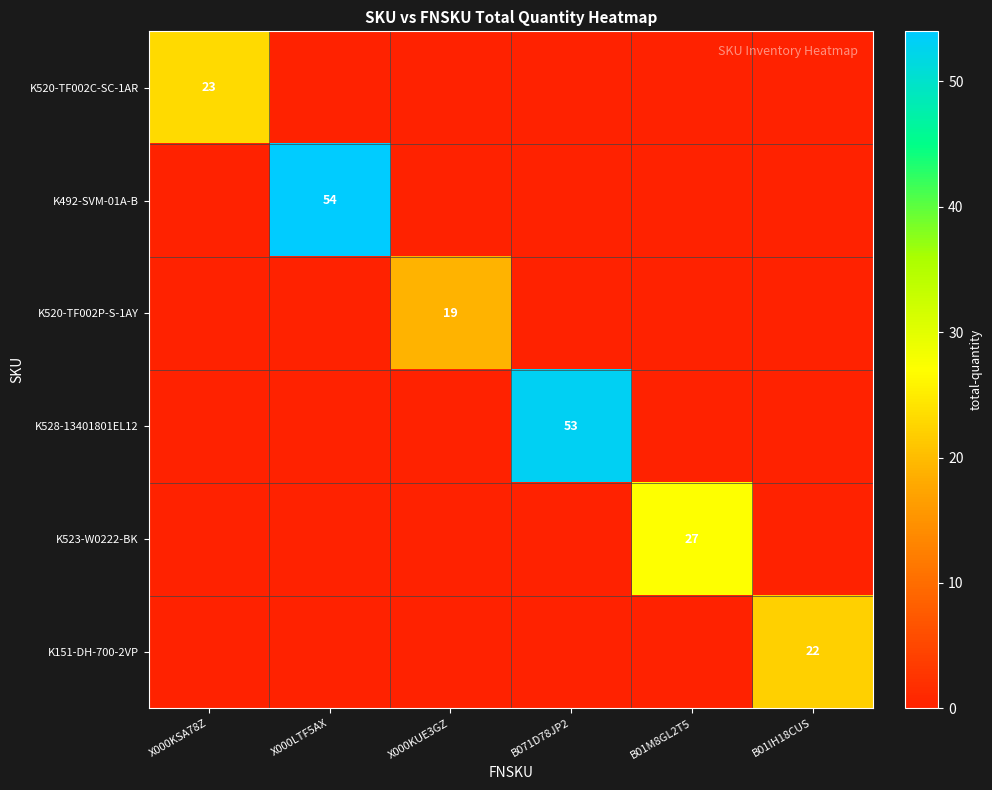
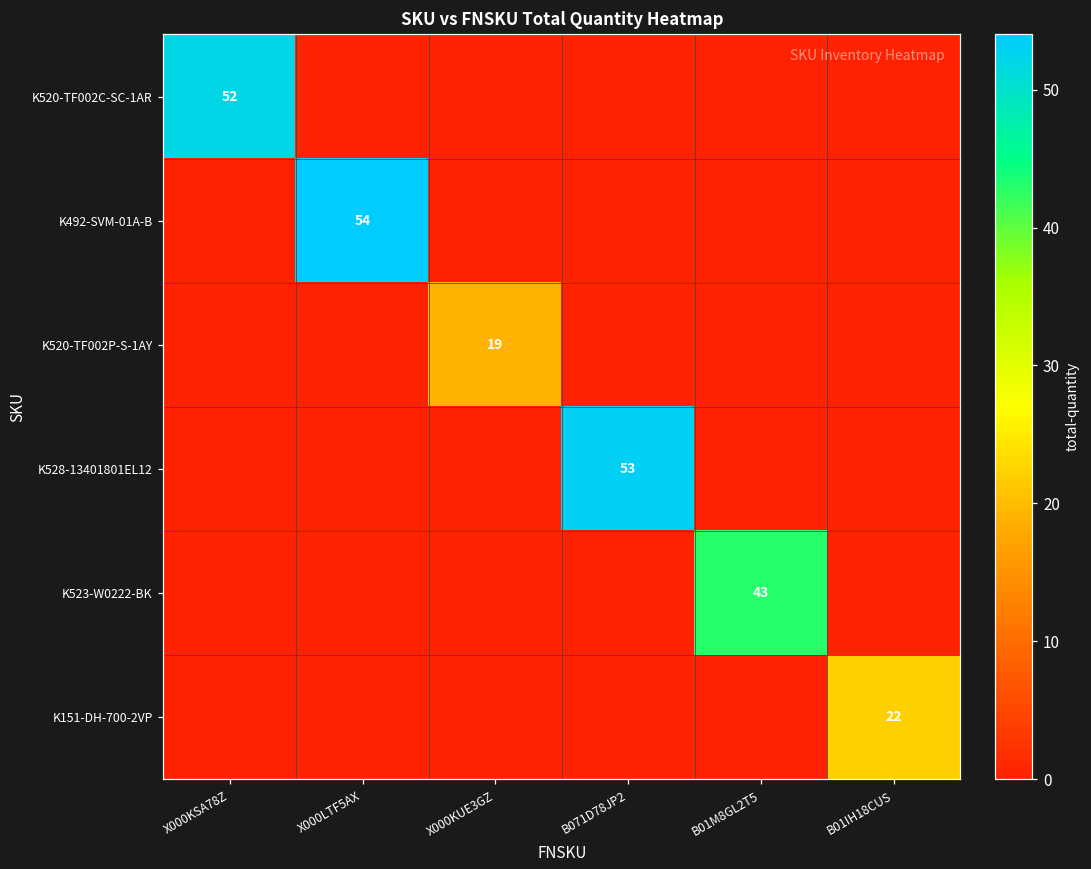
  {
    "K520-TF002C-SC-1AR": {
-     "X000KSA78Z": 23
+     "X000KSA78Z": 52
    },
    "K492-SVM-01A-B": {
      "X000LTF5AX": 54
    },
    "K520-TF002P-S-1AY": {
      "X000KUE3GZ": 19
    },
    "K528-13401801EL12": {
      "B071D78JP2": 53
    },
    "K523-W0222-BK": {
-     "B01M8GL2T5": 27
+     "B01M8GL2T5": 43
    },
    "K151-DH-700-2VP": {
      "B01IH18CUS": 22
    }
  }
